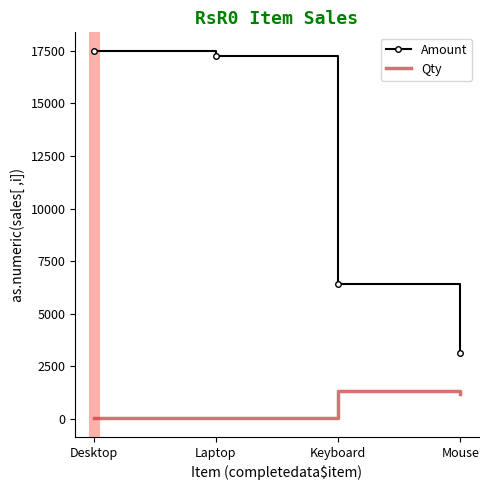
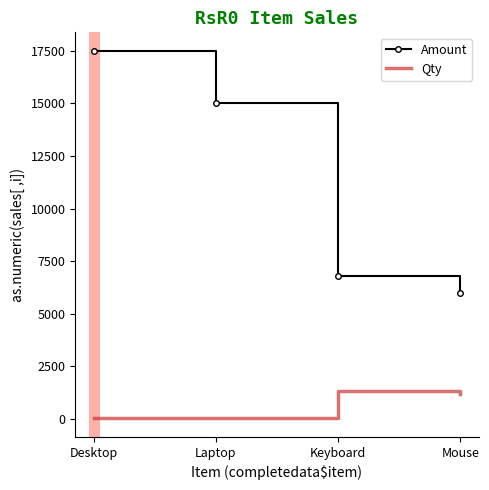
  {
    "Amount": {
      "Desktop": 17500,
-     "Laptop": 17300,
-     "Keyboard": 6400,
-     "Mouse": 3100
+     "Laptop": 15000,
+     "Keyboard": 6800,
+     "Mouse": 6000
    },
    "Qty": {
      "Desktop": 100,
      "Laptop": 0,
      "Keyboard": 1300,
      "Mouse": 1200
    }
  }
